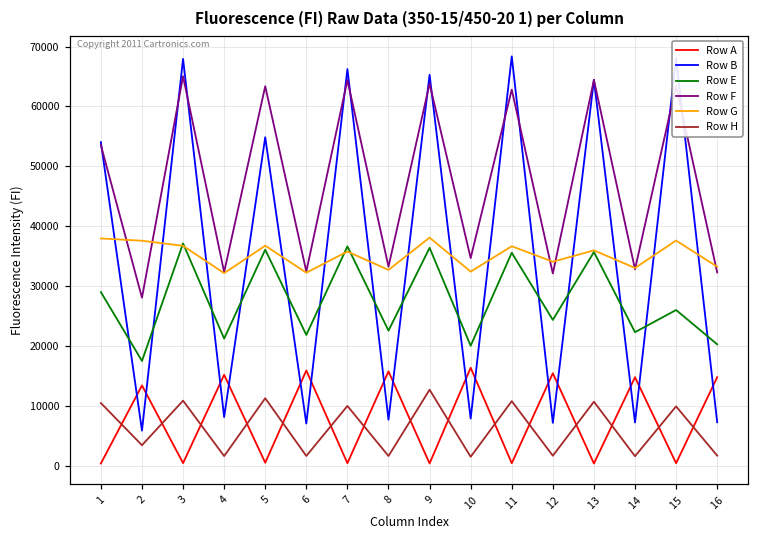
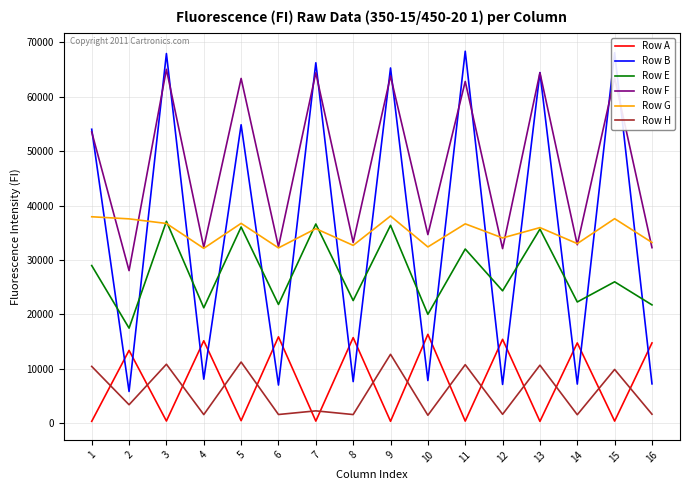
  {
    "Row A": {
      "1": 0,
      "2": 13000,
      "3": 0,
      "4": 15000,
      "5": 0,
      "6": 16000,
      "7": 0,
      "8": 16000,
      "9": 0,
      "10": 16000,
      "11": 0,
      "12": 15000,
      "13": 0,
      "14": 15000,
      "15": 0,
      "16": 15000
    },
    "Row B": {
      "1": 54000,
      "2": 6000,
      "4": 8000,
      "5": 55000,
      "6": 7000,
      "7": 66000,
      "8": 8000,
      "9": 65000,
      "10": 8000,
      "11": 68000,
      "12": 7000,
      "14": 7000,
      "16": 7000
    },
    "Row E": {
      "1": 29000,
      "2": 17000,
      "4": 21000,
      "5": 36000,
      "6": 22000,
      "7": 37000,
      "8": 23000,
      "9": 36000,
      "10": 20000,
-     "11": 36000,
+     "11": 32000,
      "12": 24000,
      "14": 22000,
      "15": 26000,
-     "16": 20000
+     "16": 22000
    },
    "Row F": {
      "1": 54000,
      "2": 28000,
      "3": 65000,
      "5": 63000,
      "7": 64000,
      "8": 33000,
      "9": 64000,
      "10": 35000,
      "11": 63000,
      "12": 32000,
      "16": 32000
    },
    "Row G": {
      "1": 38000,
      "2": 38000,
      "5": 37000,
      "7": 36000,
      "8": 33000,
      "9": 38000,
      "10": 32000,
      "11": 37000,
      "12": 34000,
      "15": 38000,
      "16": 33000
    },
    "Row H": {
      "1": 10000,
      "2": 3000,
      "3": 11000,
      "4": 2000,
      "5": 11000,
      "6": 2000,
-     "7": 10000,
+     "7": 2000,
      "8": 2000,
      "9": 13000,
      "10": 1000,
      "11": 11000,
      "12": 2000,
      "13": 11000,
      "14": 2000,
      "15": 10000,
      "16": 2000
    }
  }
